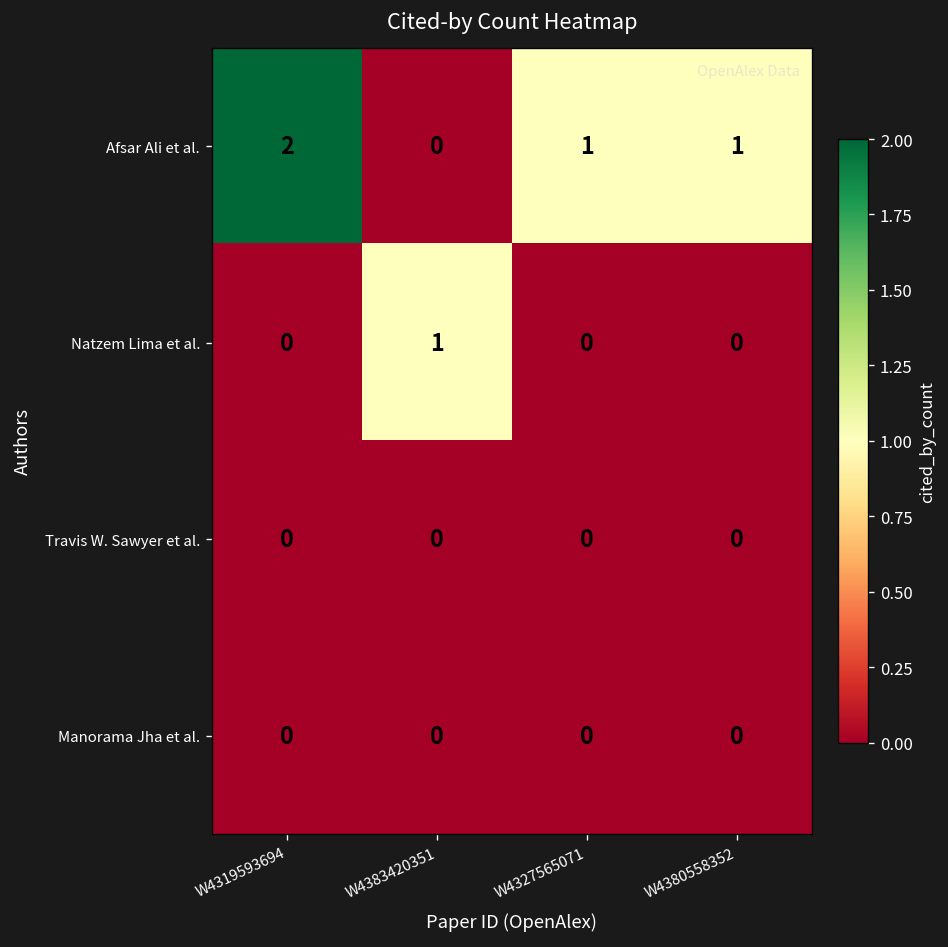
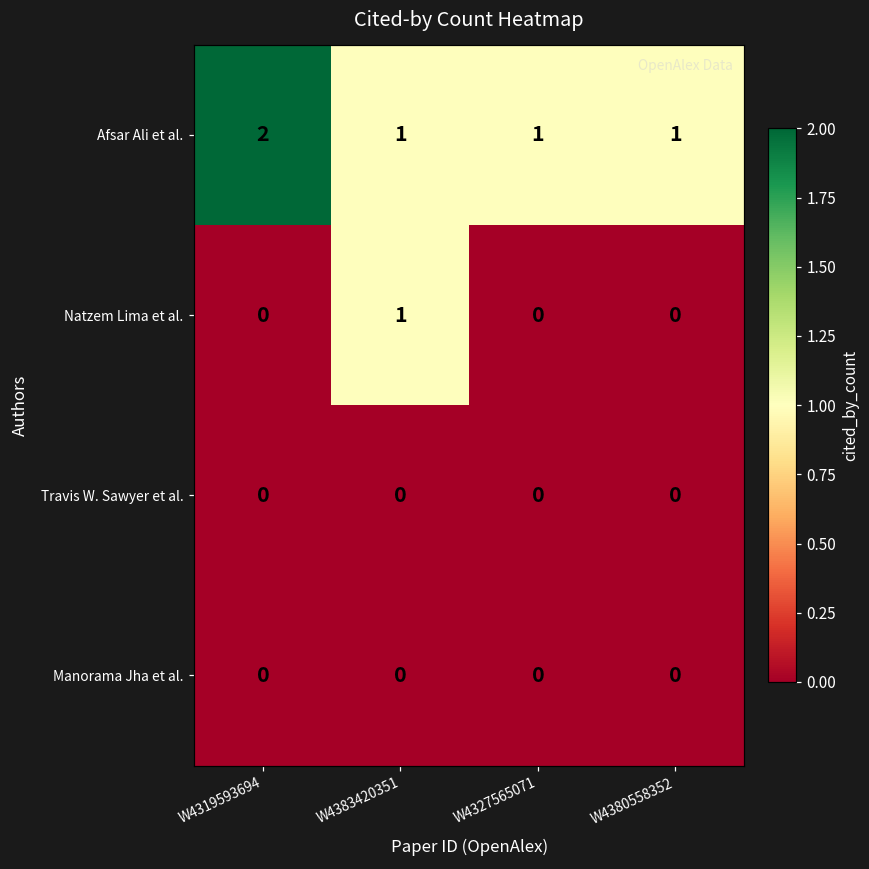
  {
    "Afsar Ali et al.": {
      "W4319593694": 2,
-     "W4383420351": 0,
+     "W4383420351": 1,
      "W4327565071": 1,
      "W4380558352": 1
    },
    "Natzem Lima et al.": {
      "W4319593694": 0,
      "W4383420351": 1,
      "W4327565071": 0,
      "W4380558352": 0
    },
    "Travis W. Sawyer et al.": {
      "W4319593694": 0,
      "W4383420351": 0,
      "W4327565071": 0,
      "W4380558352": 0
    },
    "Manorama Jha et al.": {
      "W4319593694": 0,
      "W4383420351": 0,
      "W4327565071": 0,
      "W4380558352": 0
    }
  }
